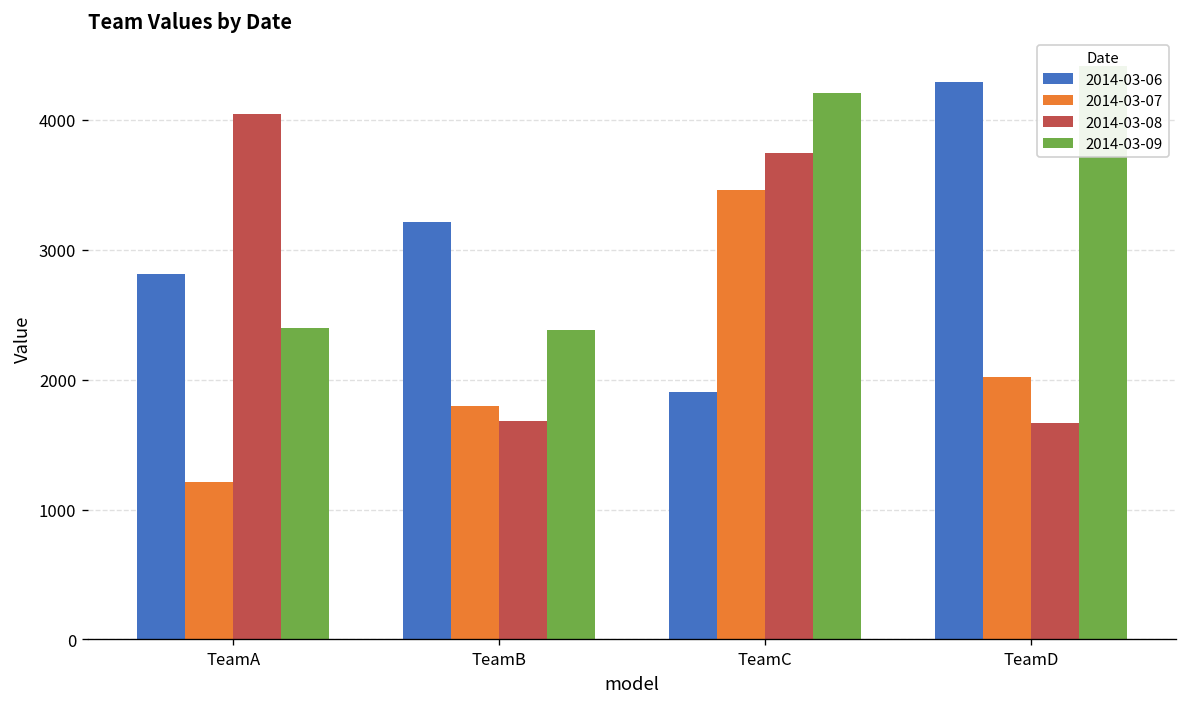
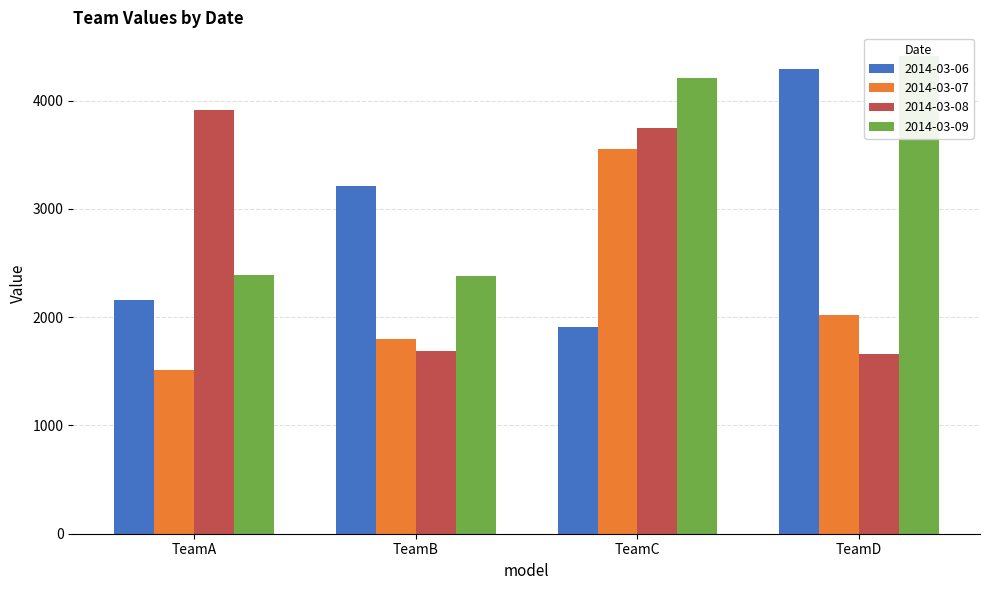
  {
    "2014-03-06": {
-     "TeamA": 2810,
+     "TeamA": 2160,
      "TeamB": 3220,
      "TeamC": 1910,
      "TeamD": 4290
    },
    "2014-03-07": {
-     "TeamA": 1210,
+     "TeamA": 1510,
      "TeamB": 1800,
-     "TeamC": 3460,
+     "TeamC": 3550,
      "TeamD": 2020
    },
    "2014-03-08": {
-     "TeamA": 4050,
+     "TeamA": 3910,
      "TeamB": 1680,
      "TeamC": 3750,
      "TeamD": 1660
    },
    "2014-03-09": {
      "TeamA": 2390,
      "TeamB": 2380,
      "TeamC": 4210
    }
  }
